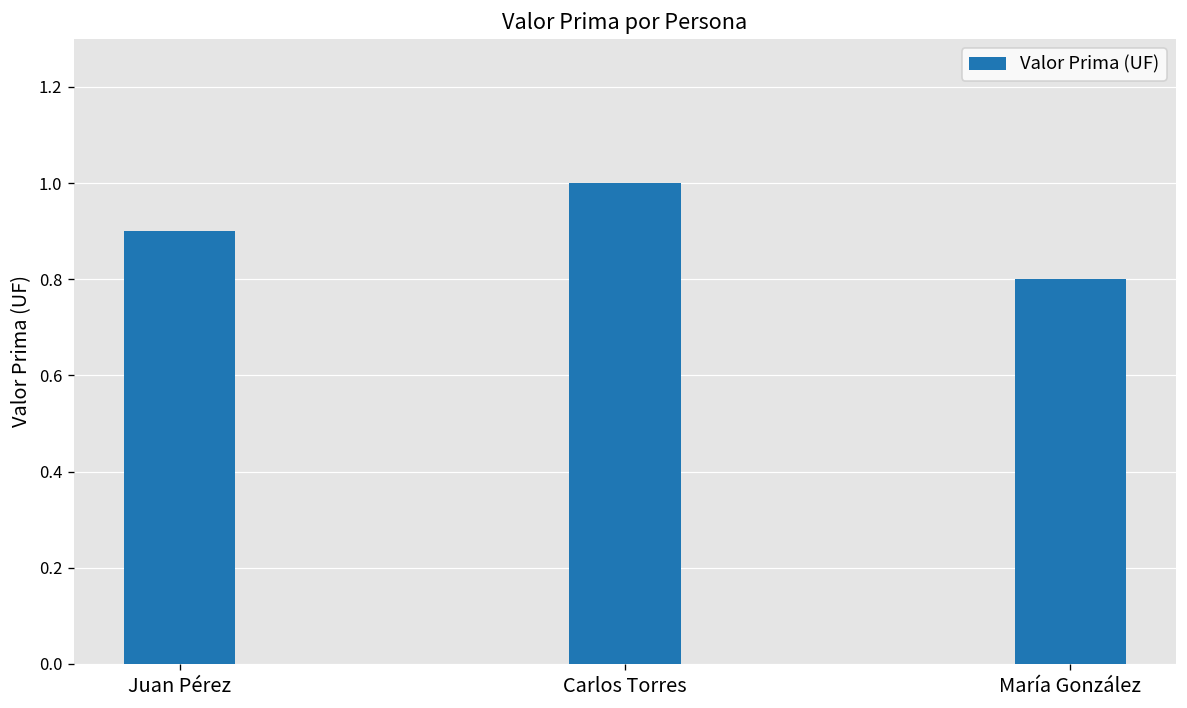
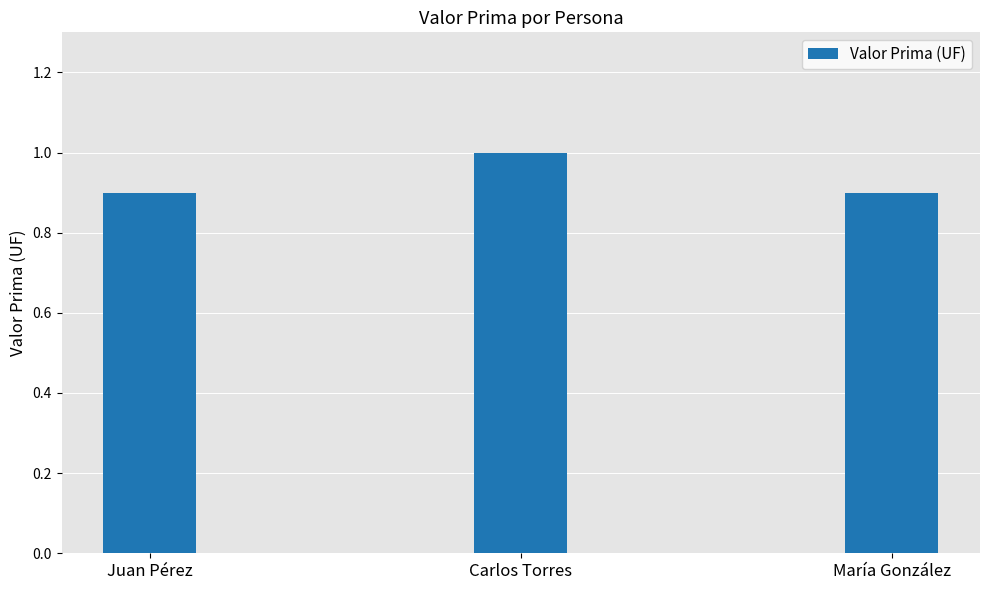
  {
    "Juan Pérez": 0.9,
    "Carlos Torres": 1.0,
-   "María González": 0.8
+   "María González": 0.9
  }
